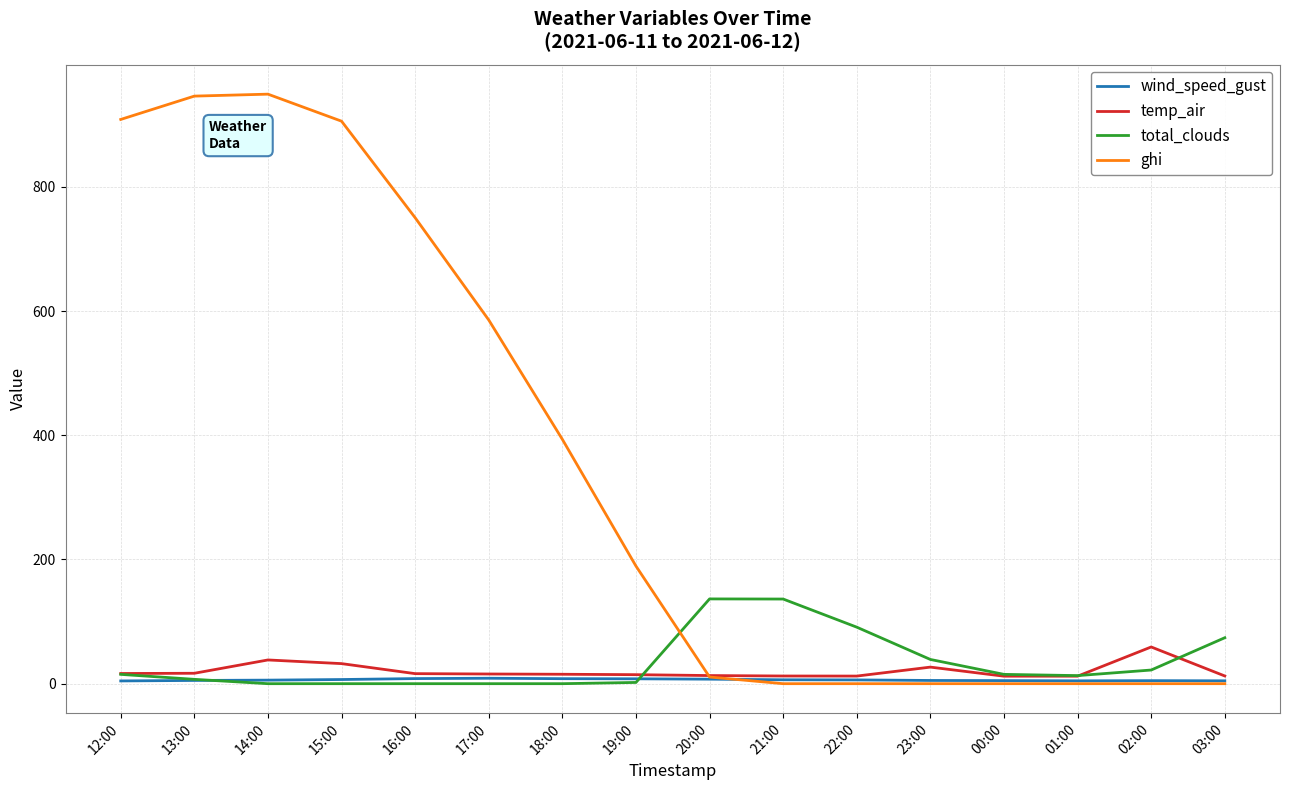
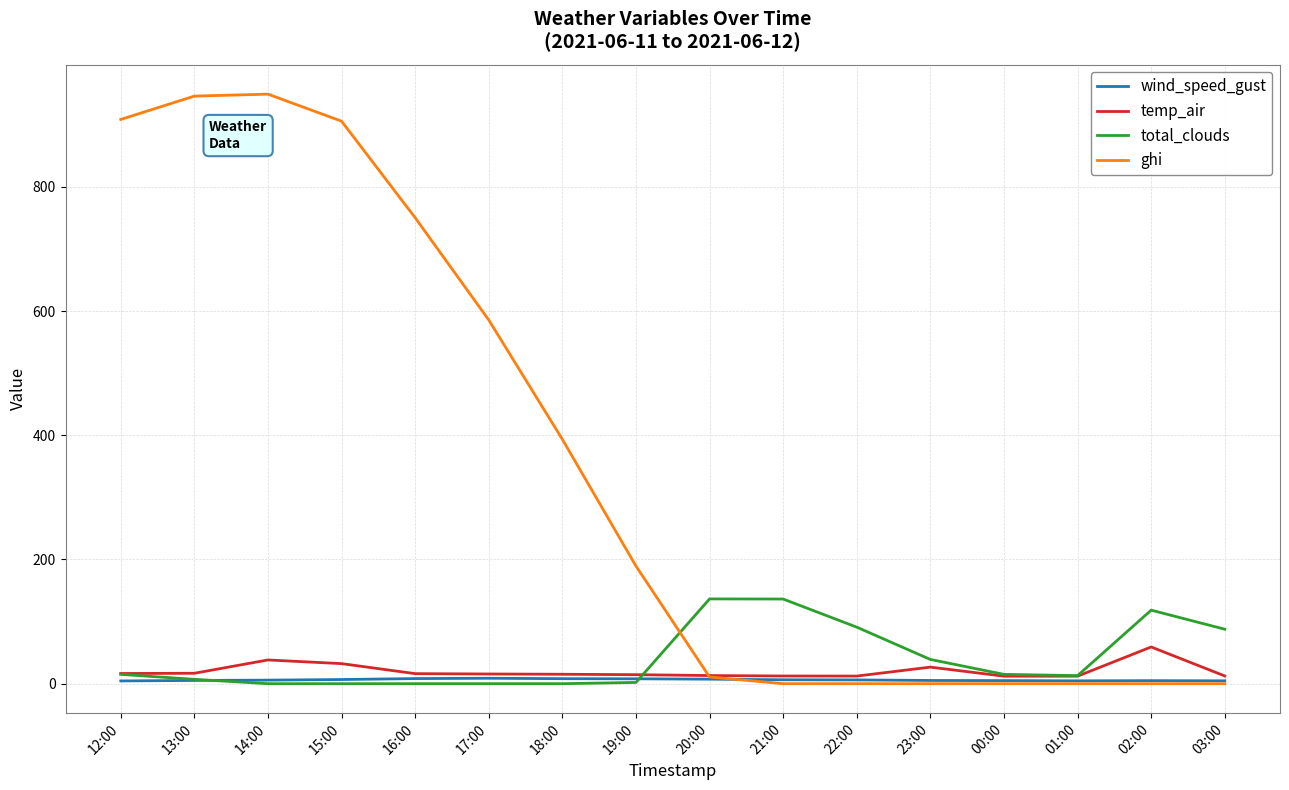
  {
    "wind_speed_gust": {
      "12:00": 0,
      "14:00": 10,
      "15:00": 10,
      "16:00": 10,
      "17:00": 10,
      "18:00": 10,
      "19:00": 10,
      "21:00": 10,
      "22:00": 10,
      "23:00": 10,
      "00:00": 0,
      "01:00": 0,
      "02:00": 0,
      "03:00": 0
    },
    "temp_air": {
      "13:00": 20,
      "14:00": 40,
      "15:00": 30,
      "16:00": 20,
      "17:00": 20,
      "18:00": 20,
      "19:00": 10,
      "21:00": 10,
      "22:00": 10,
      "23:00": 30,
      "02:00": 60,
      "03:00": 10
    },
    "total_clouds": {
      "14:00": 0,
      "15:00": 0,
      "16:00": 0,
      "17:00": 0,
      "18:00": 0,
      "19:00": 0,
      "20:00": 140,
      "21:00": 140,
      "22:00": 90,
      "23:00": 40,
-     "02:00": 20,
-     "03:00": 70
+     "02:00": 120,
+     "03:00": 90
    },
    "ghi": {
      "12:00": 910,
      "13:00": 950,
      "14:00": 950,
      "15:00": 910,
      "16:00": 750,
      "17:00": 590,
      "18:00": 390,
      "19:00": 190,
      "21:00": 0,
      "22:00": 0,
      "23:00": 0,
      "00:00": 0,
      "01:00": 0,
      "02:00": 0,
      "03:00": 0
    }
  }
